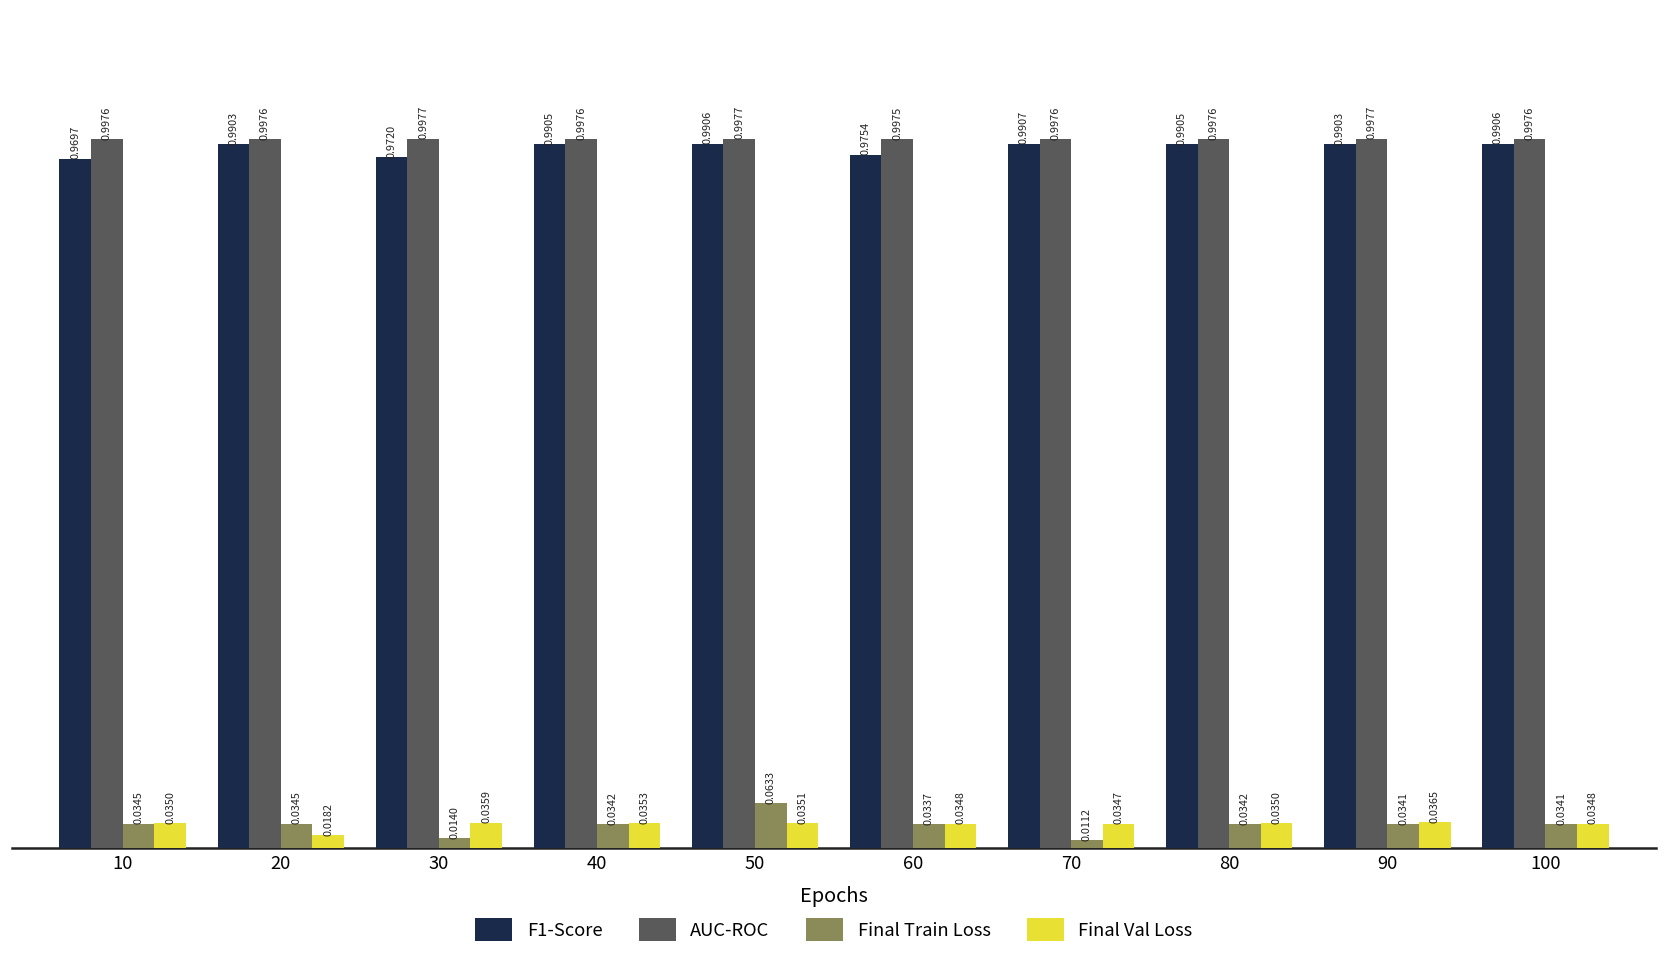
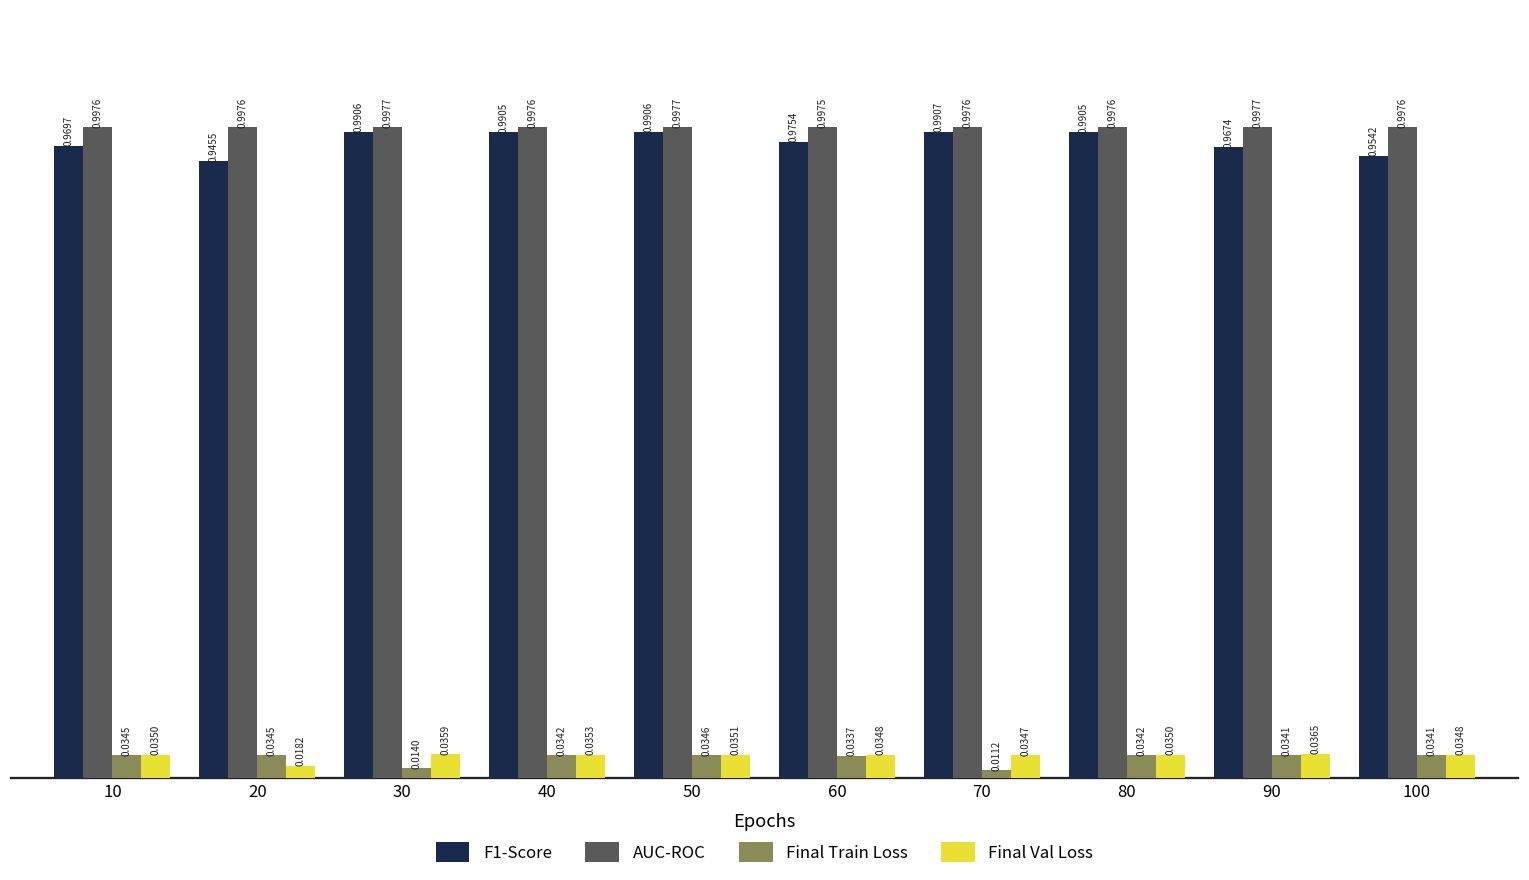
  {
    "F1-Score": {
      "10": 0.9697,
-     "20": 0.9903,
-     "30": 0.9720,
+     "20": 0.9455,
+     "30": 0.9906,
      "40": 0.9905,
      "50": 0.9906,
      "60": 0.9754,
      "70": 0.9907,
      "80": 0.9905,
-     "90": 0.9903,
-     "100": 0.9906
+     "90": 0.9674,
+     "100": 0.9542
    },
    "AUC-ROC": {
      "10": 0.9976,
      "20": 0.9976,
      "30": 0.9977,
      "40": 0.9976,
      "50": 0.9977,
      "60": 0.9975,
      "70": 0.9976,
      "80": 0.9976,
      "90": 0.9977,
      "100": 0.9976
    },
    "Final Train Loss": {
      "10": 0.0345,
      "20": 0.0345,
      "30": 0.0140,
      "40": 0.0342,
-     "50": 0.0633,
+     "50": 0.0346,
      "60": 0.0337,
      "70": 0.0112,
      "80": 0.0342,
      "90": 0.0341,
      "100": 0.0341
    },
    "Final Val Loss": {
      "10": 0.0350,
      "20": 0.0182,
      "30": 0.0359,
      "40": 0.0353,
      "50": 0.0351,
      "60": 0.0348,
      "70": 0.0347,
      "80": 0.0350,
      "90": 0.0365,
      "100": 0.0348
    }
  }
